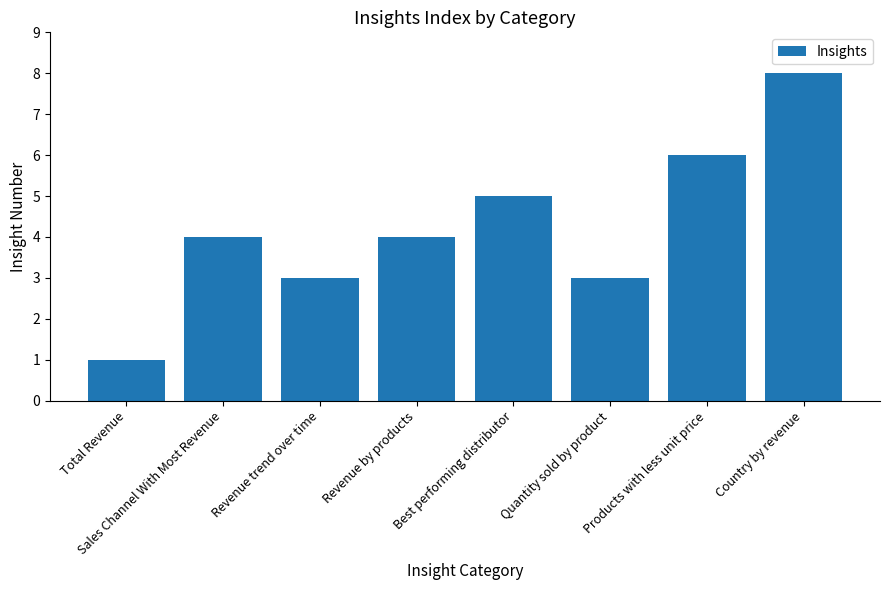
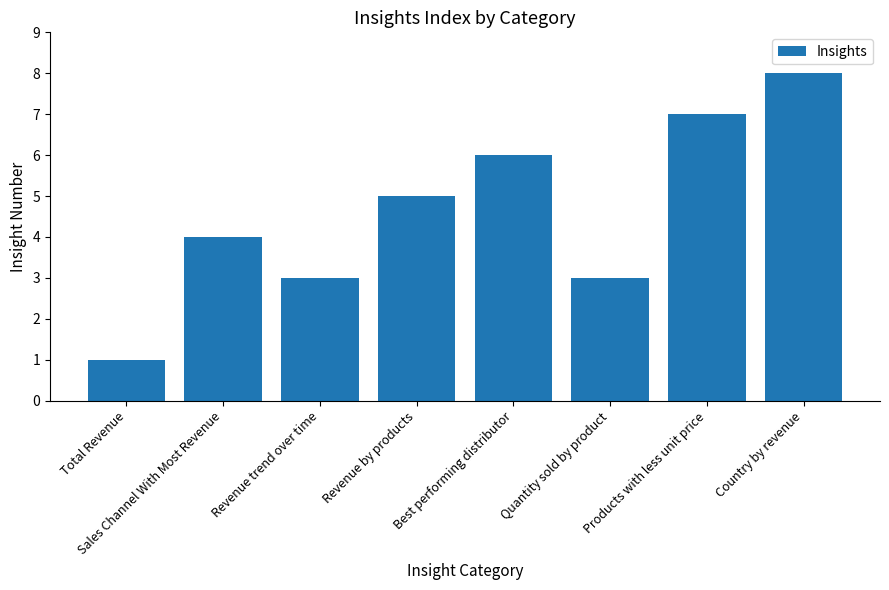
  {
    "Total Revenue": 1,
    "Sales Channel With Most Revenue": 4,
    "Revenue trend over time": 3,
-   "Revenue by products": 4,
-   "Best performing distributor": 5,
+   "Revenue by products": 5,
+   "Best performing distributor": 6,
    "Quantity sold by product": 3,
-   "Products with less unit price": 6,
+   "Products with less unit price": 7,
    "Country by revenue": 8
  }
